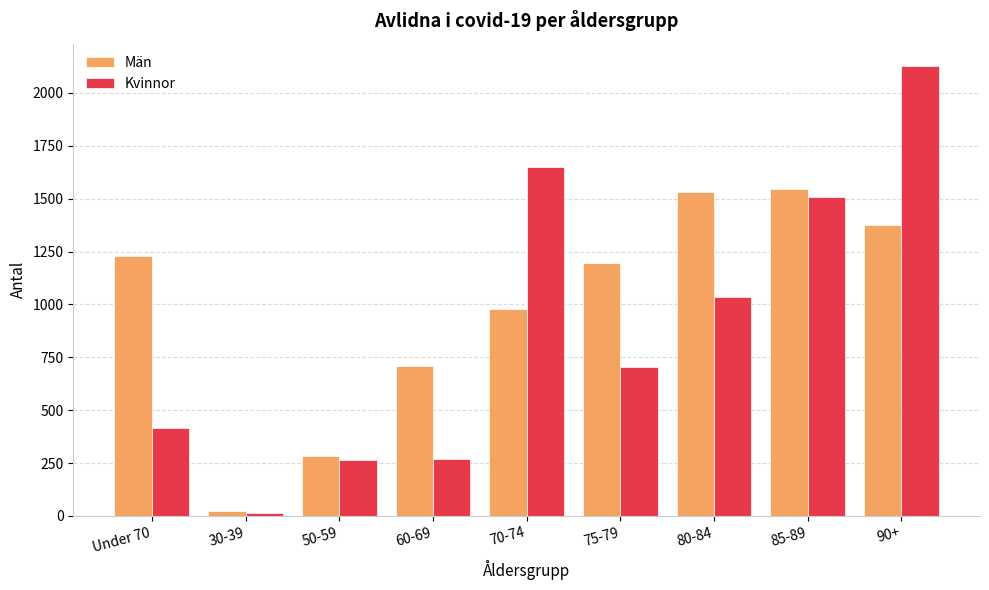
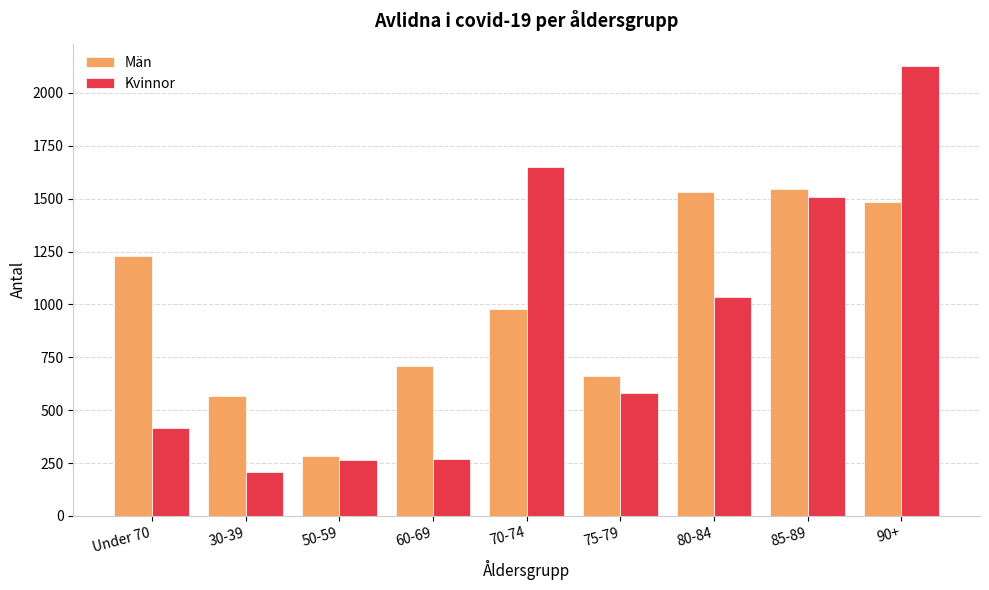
  {
    "Män": {
      "Under 70": 1230,
-     "30-39": 20,
+     "30-39": 570,
      "50-59": 280,
      "60-69": 710,
      "70-74": 980,
-     "75-79": 1200,
+     "75-79": 660,
      "80-84": 1530,
      "85-89": 1540,
-     "90+": 1380
+     "90+": 1490
    },
    "Kvinnor": {
      "Under 70": 420,
-     "30-39": 10,
+     "30-39": 210,
      "50-59": 270,
      "60-69": 270,
      "70-74": 1650,
-     "75-79": 700,
+     "75-79": 580,
      "80-84": 1040,
      "85-89": 1510,
      "90+": 2130
    }
  }
